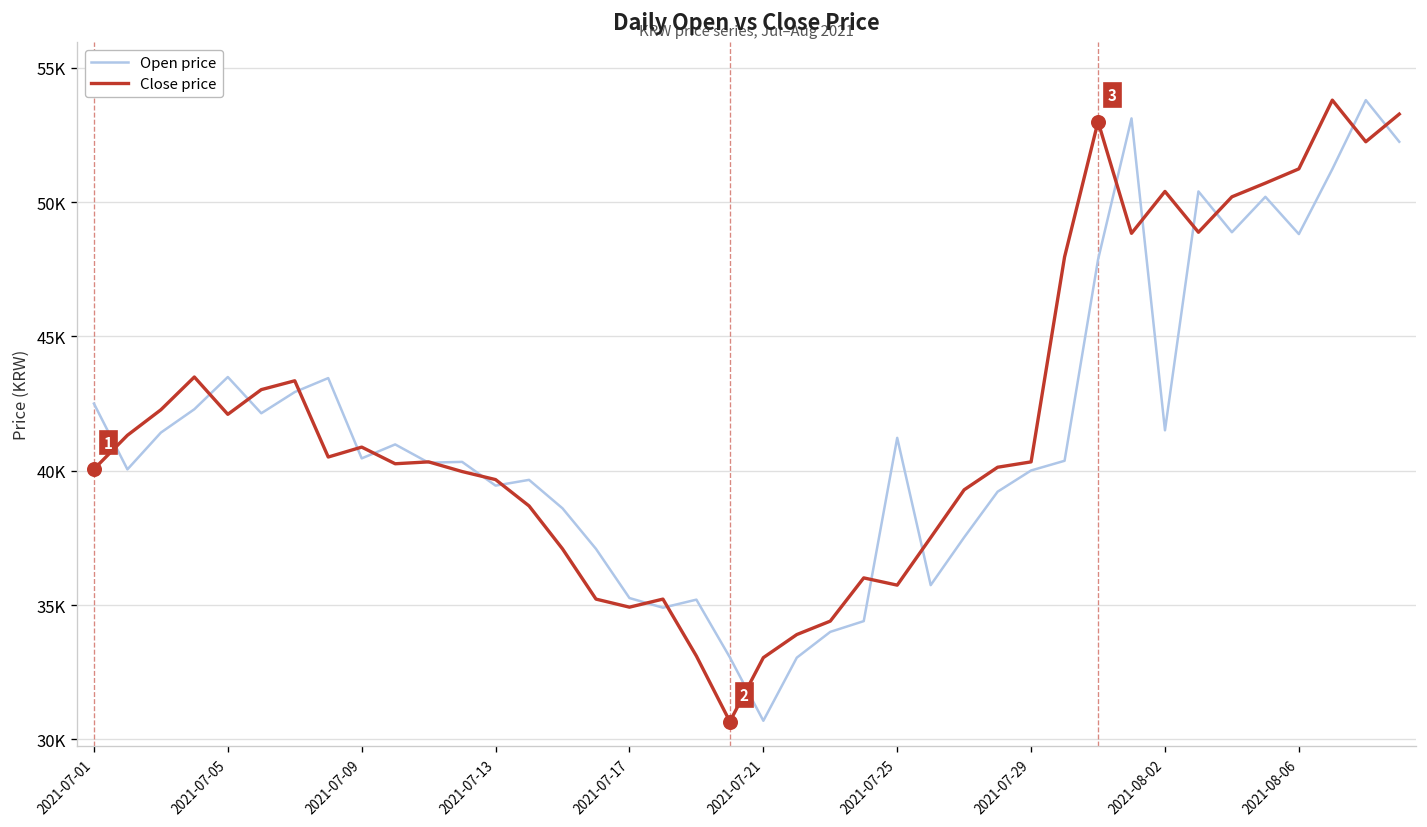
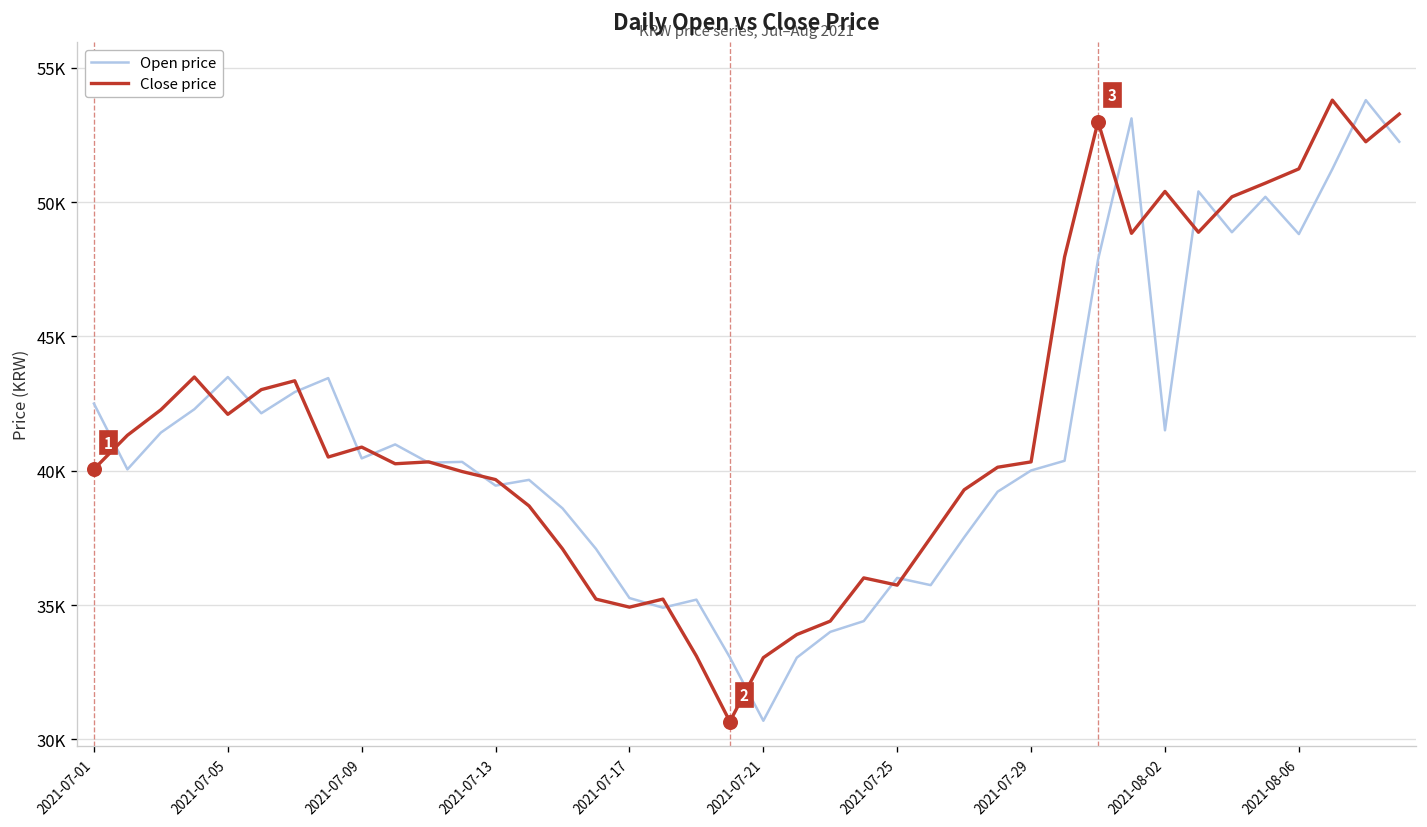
  {
    "Open price": {
      "2021-07-01": 42500,
      "2021-07-05": 43500,
      "2021-07-09": 40500,
      "2021-07-13": 39400,
      "2021-07-17": 35300,
      "2021-07-21": 30700,
-     "2021-07-25": 41200,
+     "2021-07-25": 36000,
      "2021-07-29": 40000,
      "2021-08-02": 41500,
      "2021-08-06": 48800
    }
  }
